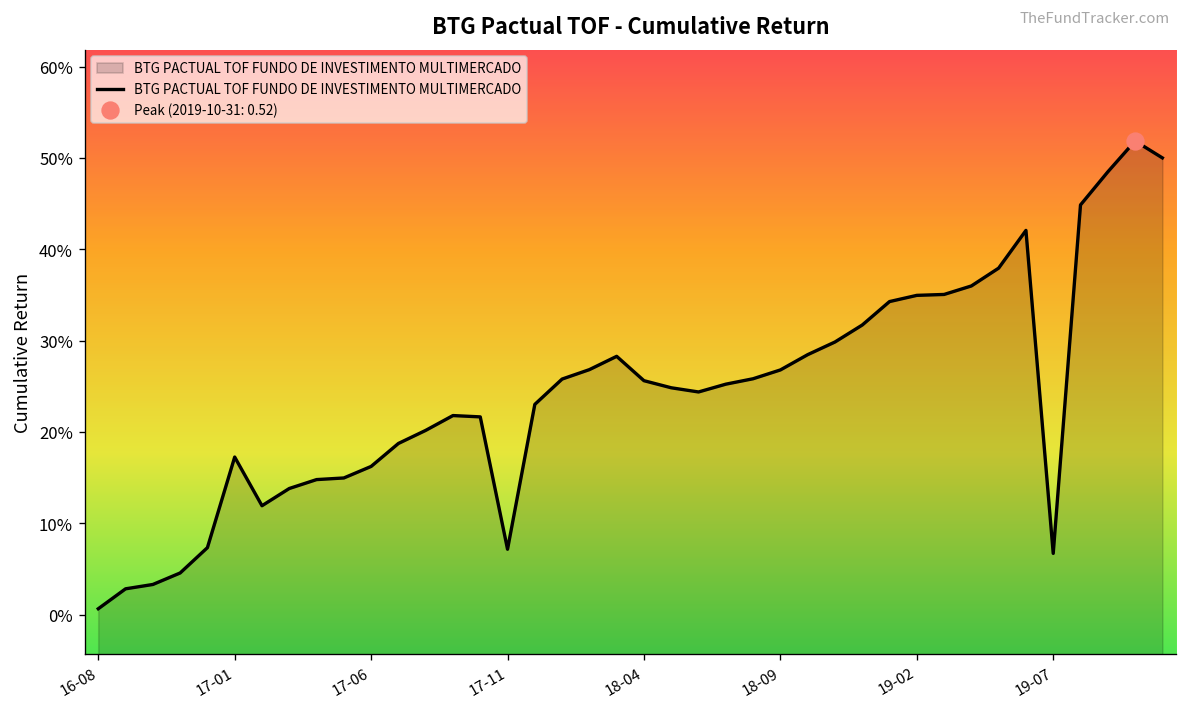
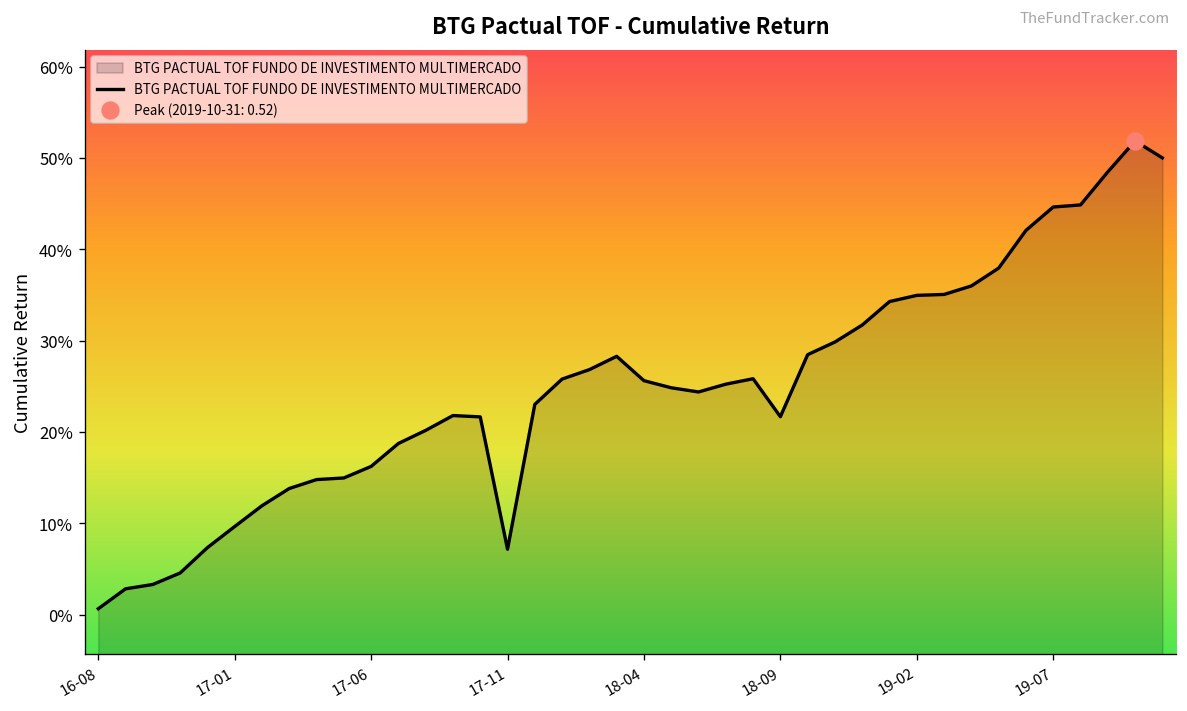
  {
    "BTG PACTUAL TOF FUNDO DE INVESTIMENTO MULTIMERCADO": {
      "16-08": "1%",
-     "17-01": "17%",
+     "17-01": "10%",
      "17-06": "16%",
      "17-11": "7%",
      "18-04": "26%",
-     "18-09": "27%",
+     "18-09": "22%",
      "19-02": "35%",
-     "19-07": "7%"
+     "19-07": "45%"
    }
  }
